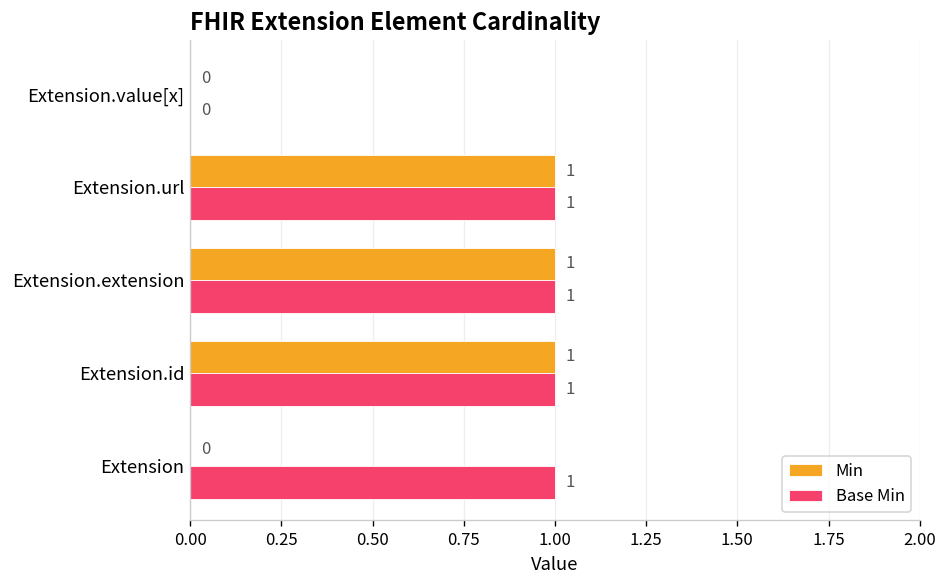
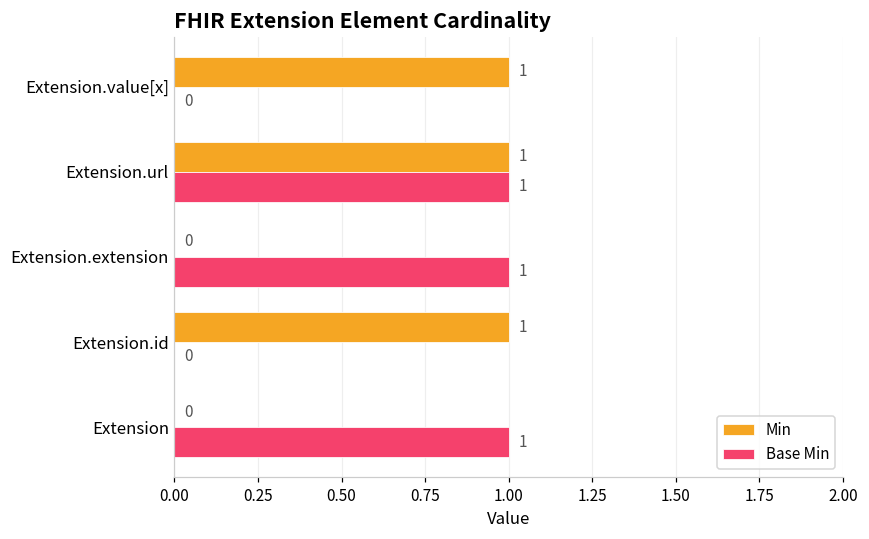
  {
    "Min": {
-     "Extension.value[x]": 0,
+     "Extension.value[x]": 1,
      "Extension.url": 1,
-     "Extension.extension": 1,
+     "Extension.extension": 0,
      "Extension.id": 1,
      "Extension": 0
    },
    "Base Min": {
      "Extension.value[x]": 0,
      "Extension.url": 1,
      "Extension.extension": 1,
-     "Extension.id": 1,
+     "Extension.id": 0,
      "Extension": 1
    }
  }
